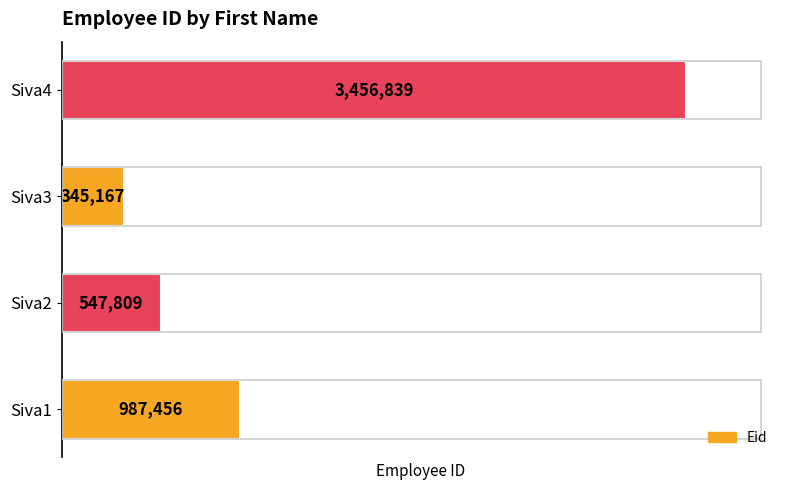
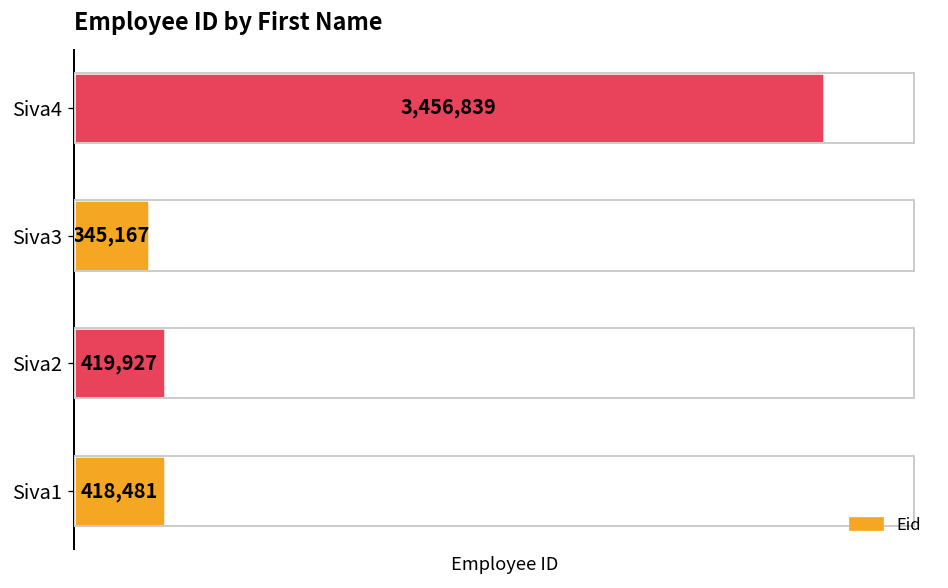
  {
    "Siva4": "3,456,839",
    "Siva3": "345,167",
-   "Siva2": "547,809",
-   "Siva1": "987,456"
+   "Siva2": "419,927",
+   "Siva1": "418,481"
  }
